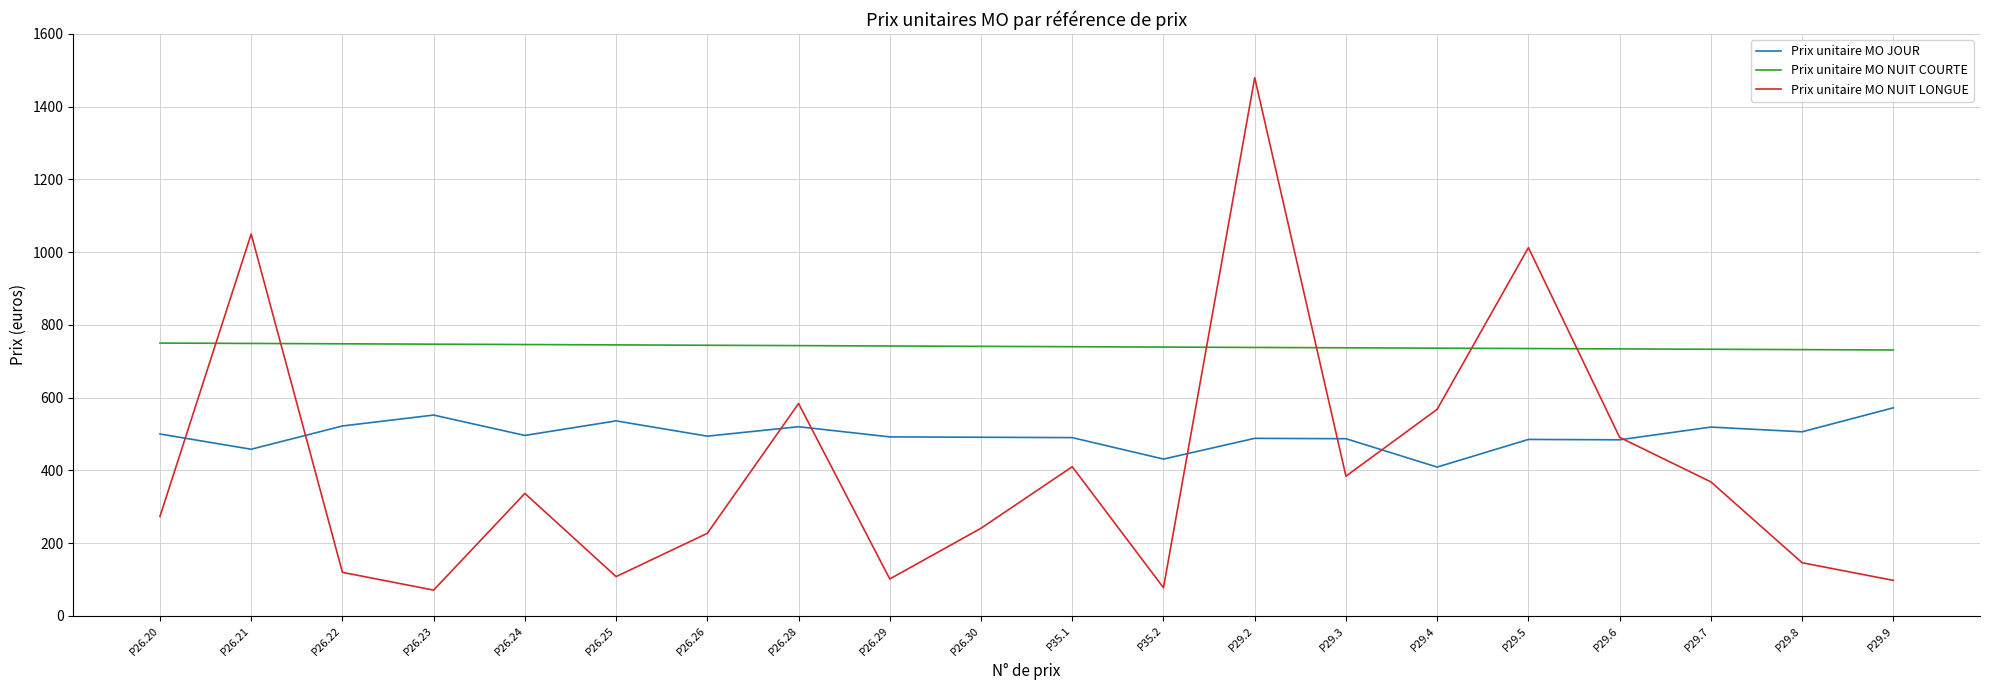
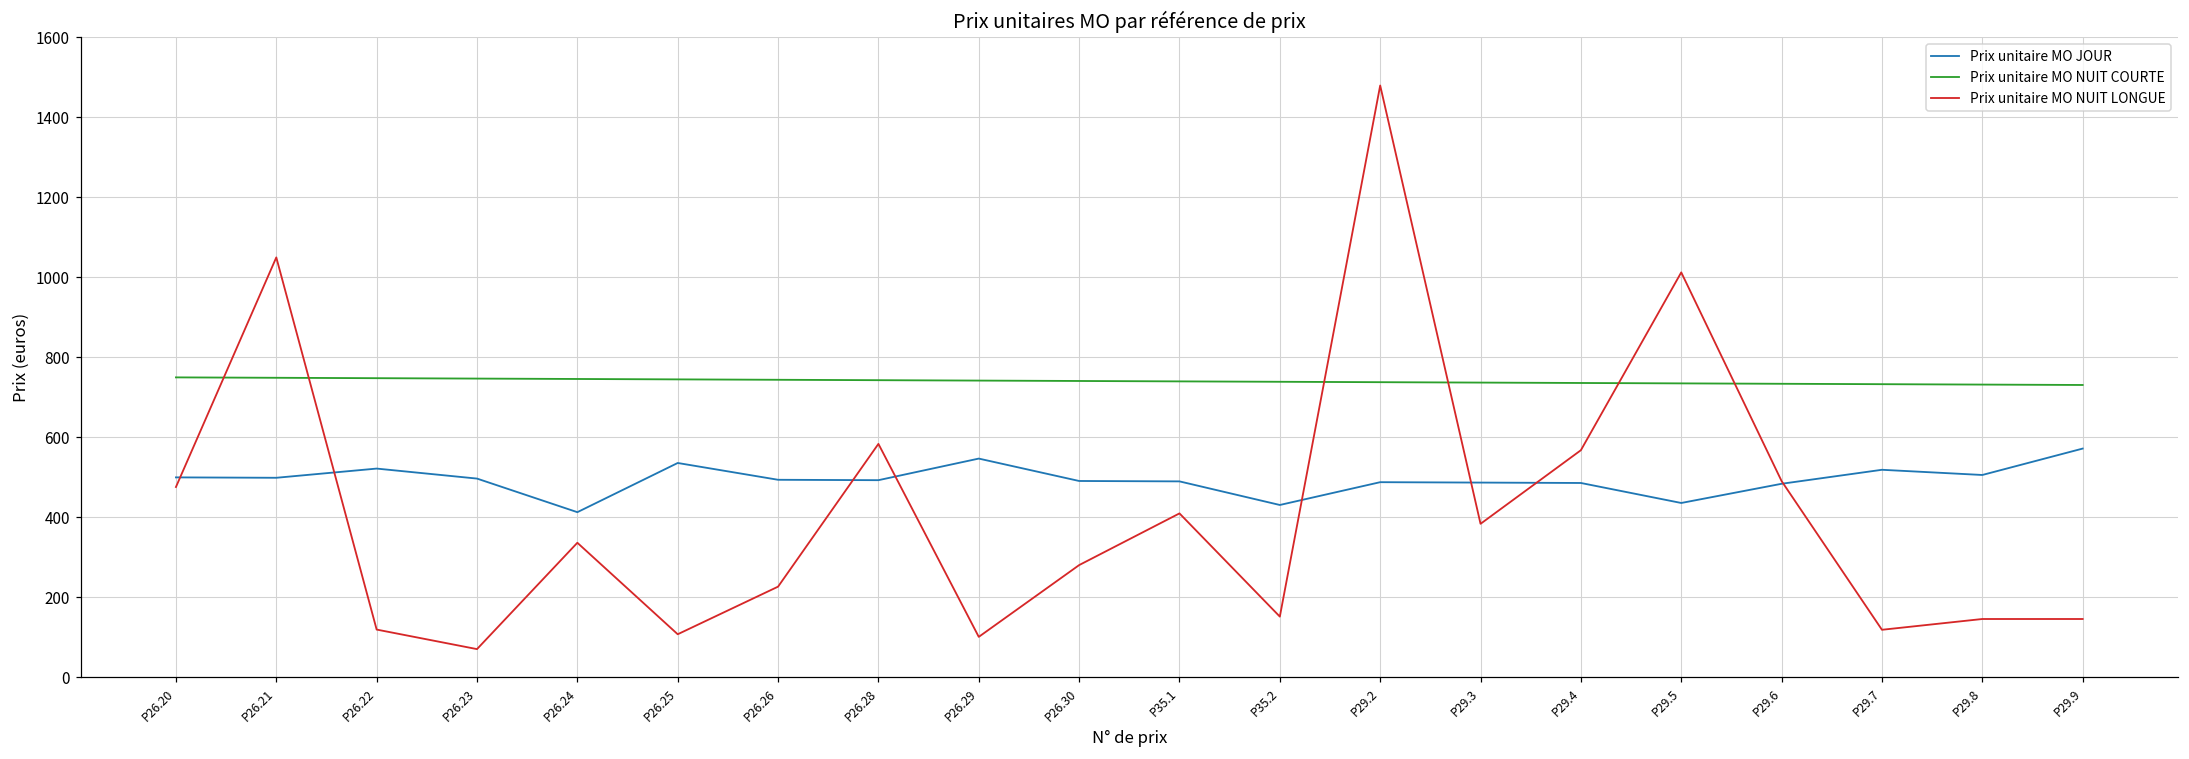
  {
    "Prix unitaire MO JOUR": {
      "P26.20": 500,
-     "P26.21": 460,
+     "P26.21": 500,
      "P26.22": 520,
-     "P26.23": 550,
-     "P26.24": 500,
+     "P26.23": 500,
+     "P26.24": 410,
      "P26.25": 540,
      "P26.26": 490,
-     "P26.28": 520,
-     "P26.29": 490,
+     "P26.28": 490,
+     "P26.29": 550,
      "P26.30": 490,
      "P35.1": 490,
      "P35.2": 430,
      "P29.2": 490,
      "P29.3": 490,
-     "P29.4": 410,
-     "P29.5": 490,
+     "P29.4": 490,
+     "P29.5": 440,
      "P29.7": 520,
      "P29.8": 510,
      "P29.9": 570
    },
    "Prix unitaire MO NUIT COURTE": {
      "P26.20": 750,
      "P26.21": 750,
      "P26.22": 750,
      "P26.23": 750,
      "P26.24": 750,
      "P26.25": 750,
      "P26.26": 740,
      "P26.28": 740,
      "P26.29": 740,
      "P26.30": 740,
      "P35.1": 740,
      "P35.2": 740,
      "P29.2": 740,
      "P29.3": 740,
      "P29.4": 740,
      "P29.5": 740,
      "P29.6": 730,
      "P29.7": 730,
      "P29.8": 730,
      "P29.9": 730
    },
    "Prix unitaire MO NUIT LONGUE": {
-     "P26.20": 270,
+     "P26.20": 480,
      "P26.21": 1050,
      "P26.22": 120,
      "P26.23": 70,
      "P26.24": 340,
      "P26.25": 110,
      "P26.26": 230,
      "P26.28": 580,
      "P26.29": 100,
-     "P26.30": 240,
+     "P26.30": 280,
      "P35.1": 410,
-     "P35.2": 80,
+     "P35.2": 150,
      "P29.2": 1480,
      "P29.3": 380,
      "P29.4": 570,
      "P29.5": 1010,
-     "P29.7": 370,
+     "P29.7": 120,
      "P29.8": 150,
-     "P29.9": 100
+     "P29.9": 150
    }
  }
